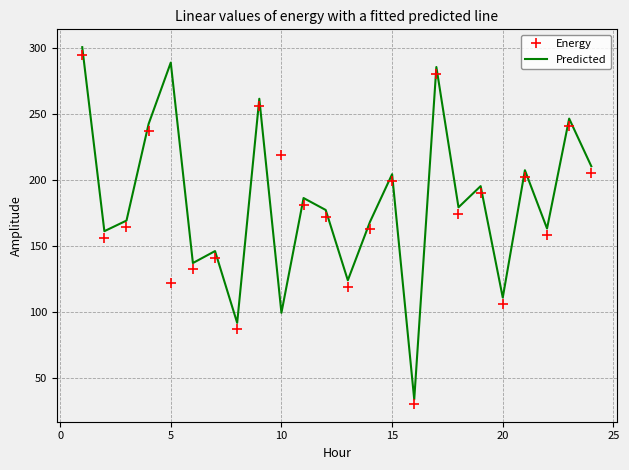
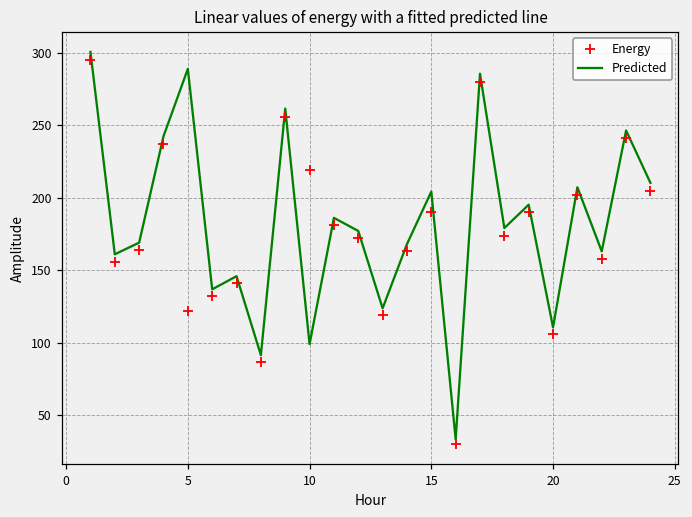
  {
    "Energy": {
      "5": 122,
      "10": 219,
-     "15": 199,
+     "15": 190,
      "20": 106
    },
    "Predicted": {
      "5": 289,
      "10": 99,
      "15": 204,
      "20": 111
    }
  }
